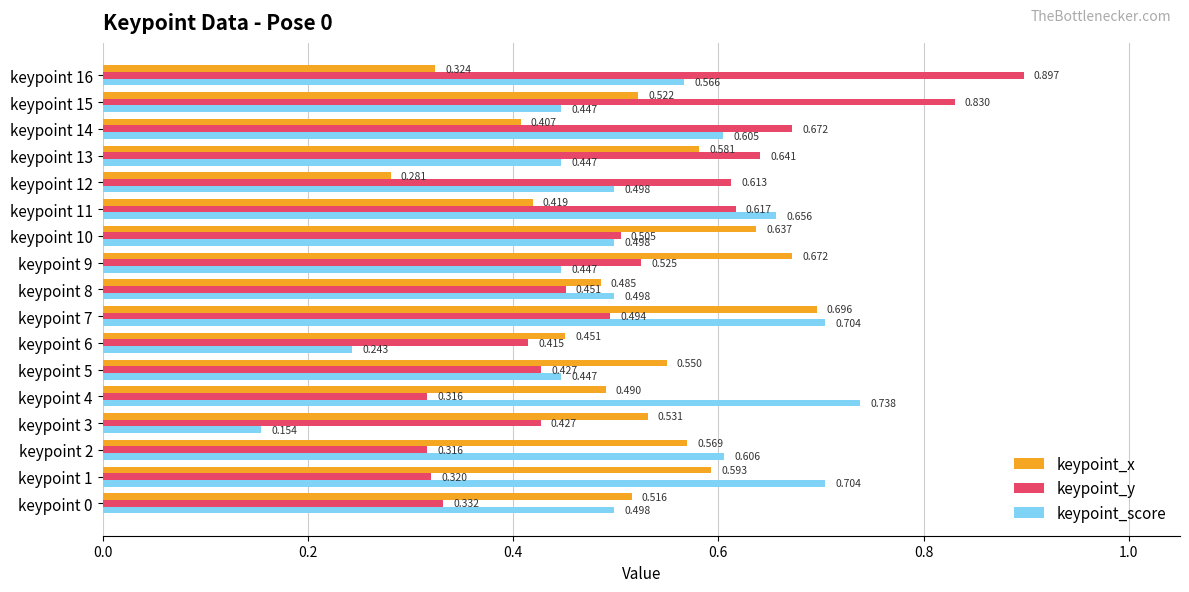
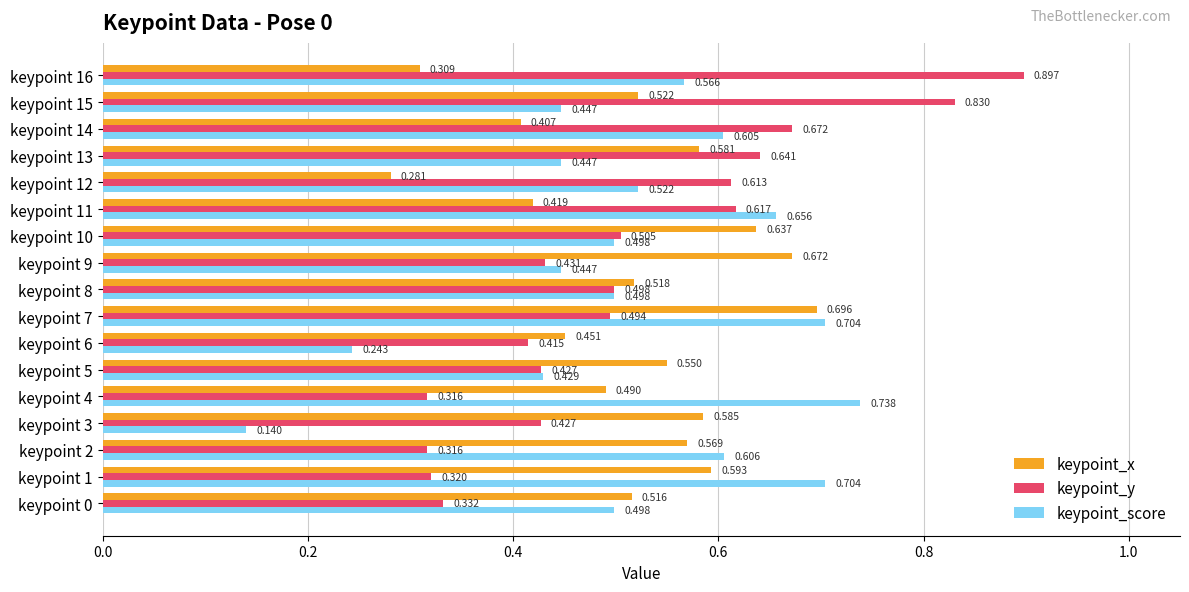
  {
    "keypoint_x": {
-     "keypoint 16": 0.324,
+     "keypoint 16": 0.309,
      "keypoint 15": 0.522,
      "keypoint 14": 0.407,
      "keypoint 13": 0.581,
      "keypoint 12": 0.281,
      "keypoint 11": 0.419,
      "keypoint 10": 0.637,
      "keypoint 9": 0.672,
-     "keypoint 8": 0.485,
+     "keypoint 8": 0.518,
      "keypoint 7": 0.696,
      "keypoint 6": 0.451,
      "keypoint 5": 0.550,
      "keypoint 4": 0.490,
-     "keypoint 3": 0.531,
+     "keypoint 3": 0.585,
      "keypoint 2": 0.569,
      "keypoint 1": 0.593,
      "keypoint 0": 0.516
    },
    "keypoint_y": {
      "keypoint 16": 0.897,
      "keypoint 15": 0.830,
      "keypoint 14": 0.672,
      "keypoint 13": 0.641,
      "keypoint 12": 0.613,
      "keypoint 11": 0.617,
-     "keypoint 9": 0.525,
-     "keypoint 8": 0.451,
+     "keypoint 9": 0.431,
+     "keypoint 8": 0.498,
      "keypoint 7": 0.494,
      "keypoint 6": 0.415,
      "keypoint 5": 0.427,
      "keypoint 4": 0.316,
      "keypoint 3": 0.427,
      "keypoint 2": 0.316,
      "keypoint 1": 0.320,
      "keypoint 0": 0.332
    },
    "keypoint_score": {
      "keypoint 16": 0.566,
      "keypoint 15": 0.447,
      "keypoint 14": 0.605,
      "keypoint 13": 0.447,
-     "keypoint 12": 0.498,
+     "keypoint 12": 0.522,
      "keypoint 11": 0.656,
      "keypoint 9": 0.447,
      "keypoint 8": 0.498,
      "keypoint 7": 0.704,
      "keypoint 6": 0.243,
-     "keypoint 5": 0.447,
+     "keypoint 5": 0.429,
      "keypoint 4": 0.738,
-     "keypoint 3": 0.154,
+     "keypoint 3": 0.140,
      "keypoint 2": 0.606,
      "keypoint 1": 0.704,
      "keypoint 0": 0.498
    }
  }
